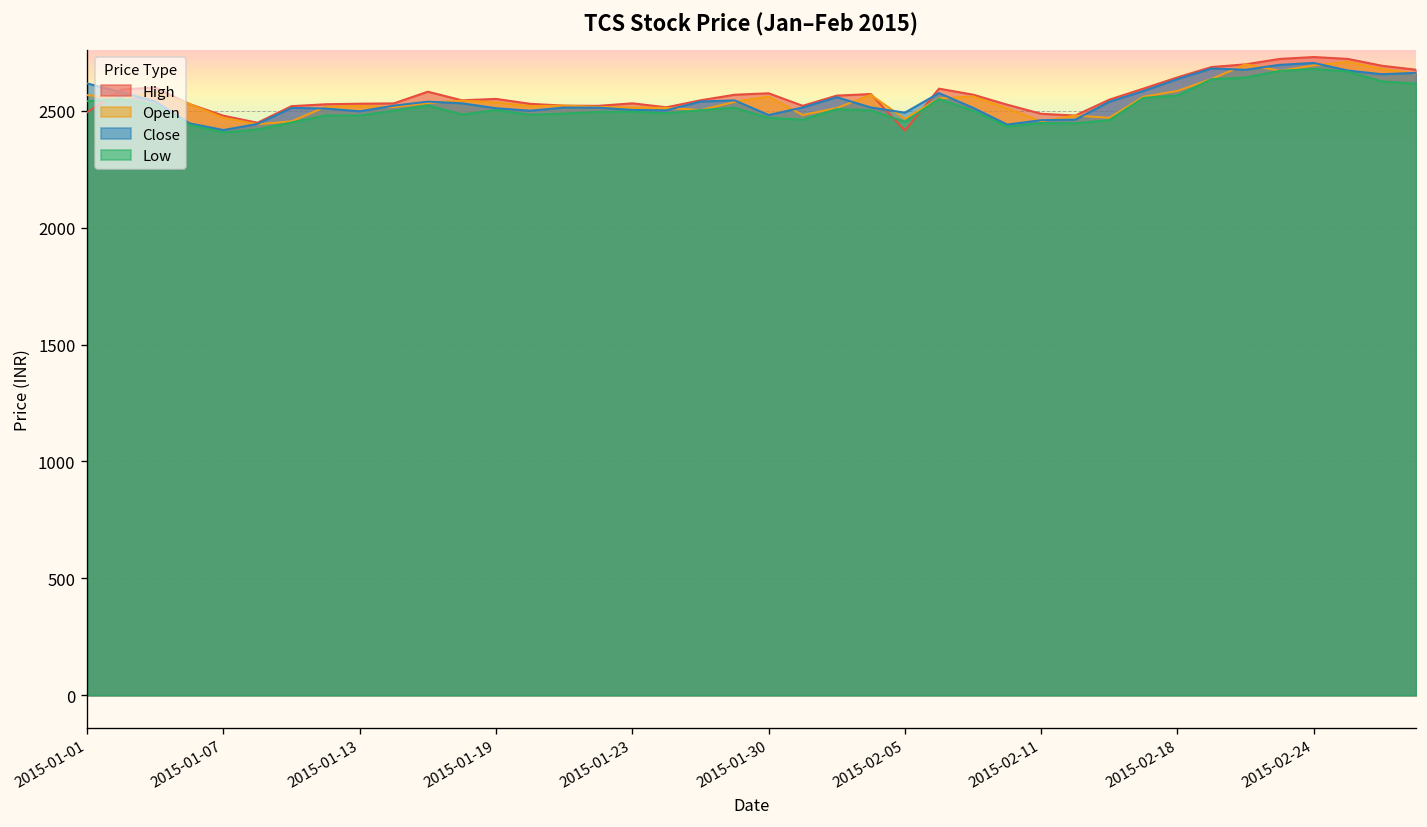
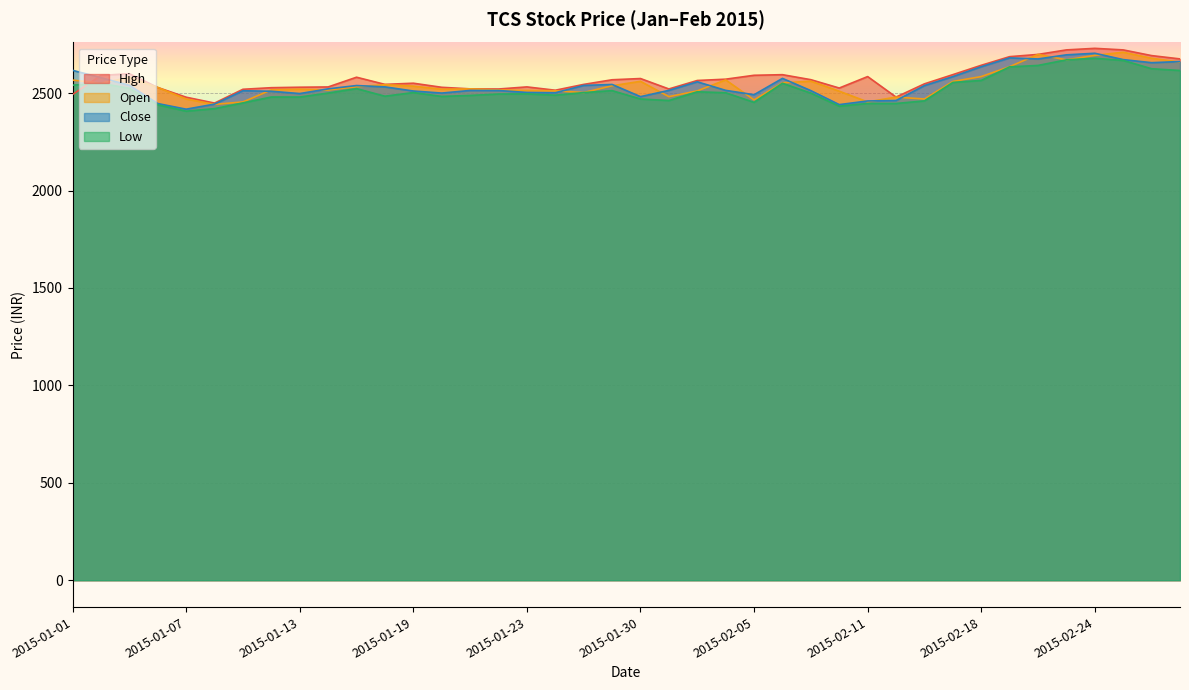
  {
    "High": {
      "2015-01-01": 2490,
      "2015-01-19": 2550,
      "2015-01-23": 2530,
      "2015-01-30": 2580,
-     "2015-02-05": 2420,
-     "2015-02-11": 2490,
+     "2015-02-05": 2590,
+     "2015-02-11": 2590,
      "2015-02-24": 2730
    },
    "Open": {
      "2015-01-01": 2570,
      "2015-01-19": 2540,
      "2015-01-30": 2560,
      "2015-02-18": 2590
    },
    "Close": {
      "2015-01-01": 2620,
      "2015-01-13": 2500,
      "2015-02-05": 2490
    },
    "Low": {
      "2015-01-01": 2540,
      "2015-01-13": 2480,
      "2015-02-18": 2570,
      "2015-02-24": 2680
    }
  }
